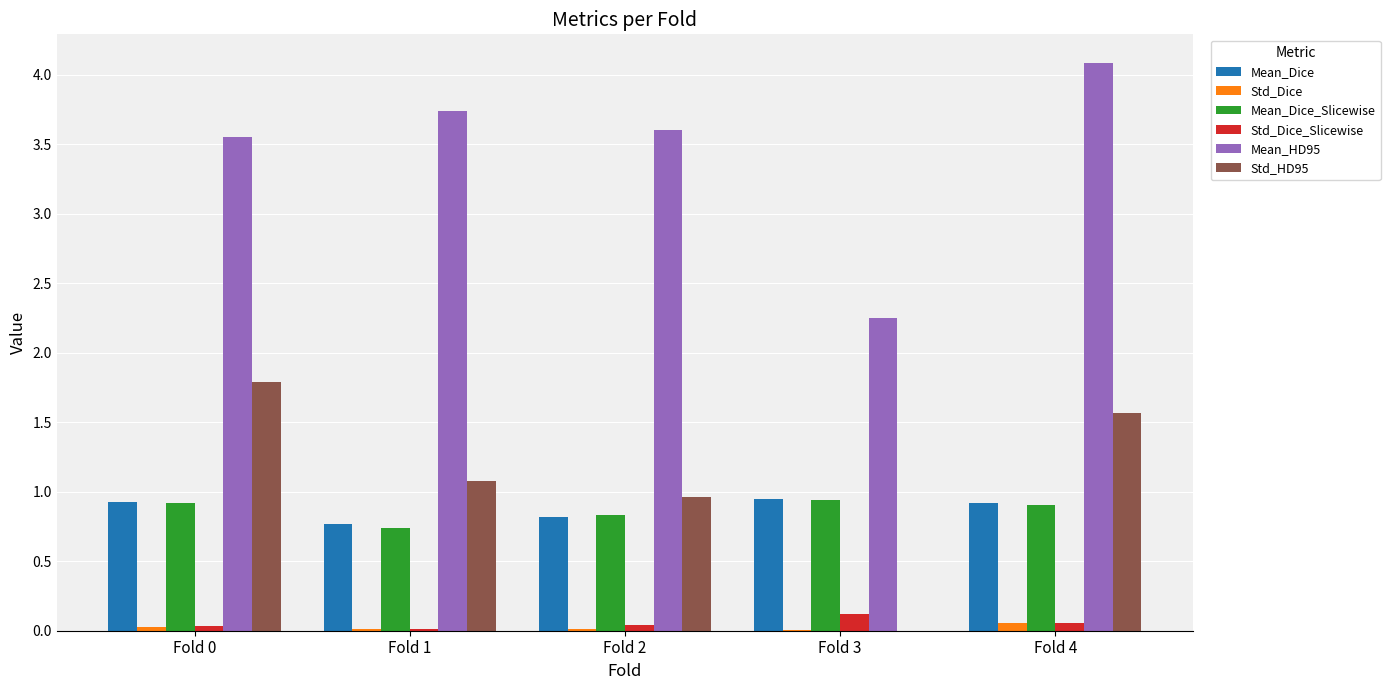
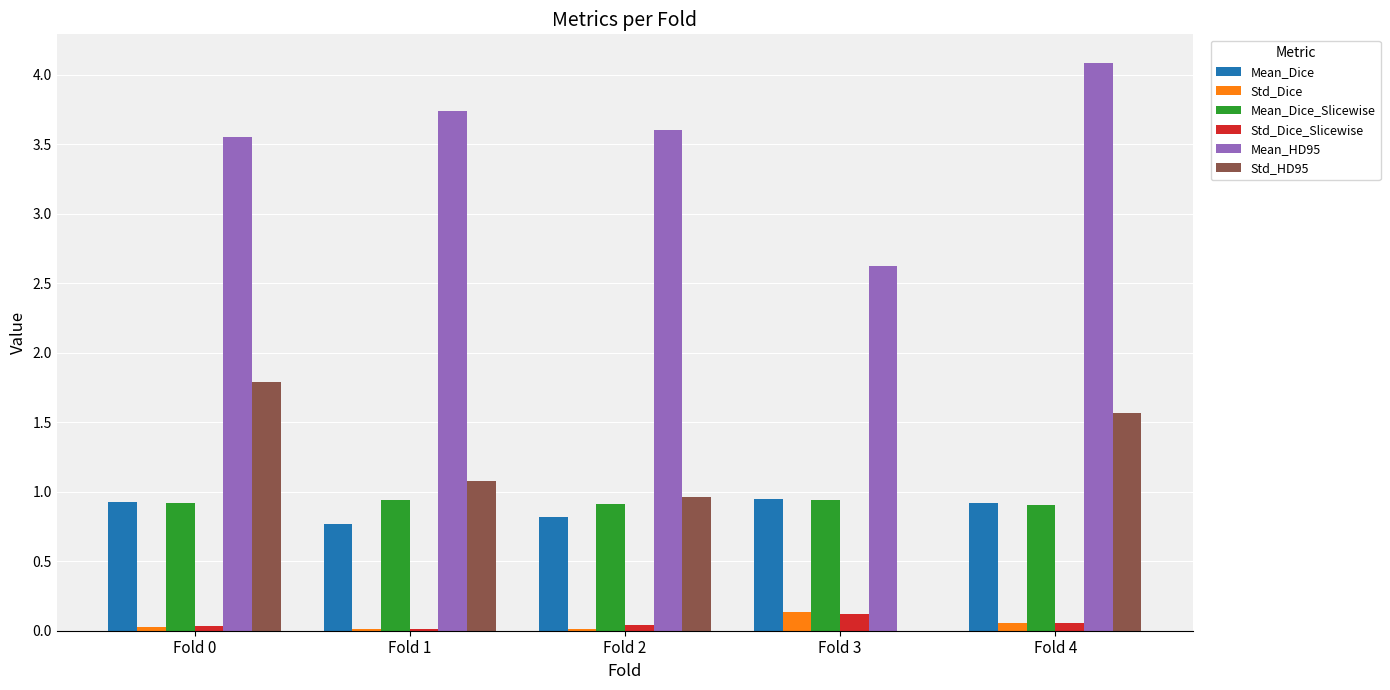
  {
    "Mean_Dice": {
      "Fold 0": 0.93,
      "Fold 1": 0.77,
      "Fold 2": 0.82,
      "Fold 3": 0.95,
      "Fold 4": 0.92
    },
    "Std_Dice": {
      "Fold 0": 0.03,
-     "Fold 3": 0.01,
+     "Fold 3": 0.13,
      "Fold 4": 0.06
    },
    "Mean_Dice_Slicewise": {
      "Fold 0": 0.92,
-     "Fold 1": 0.74,
-     "Fold 2": 0.83,
+     "Fold 1": 0.94,
+     "Fold 2": 0.91,
      "Fold 3": 0.94,
      "Fold 4": 0.91
    },
    "Std_Dice_Slicewise": {
      "Fold 0": 0.03,
      "Fold 2": 0.04,
      "Fold 3": 0.12,
      "Fold 4": 0.05
    },
    "Mean_HD95": {
      "Fold 0": 3.55,
      "Fold 1": 3.74,
      "Fold 2": 3.61,
-     "Fold 3": 2.25,
+     "Fold 3": 2.63,
      "Fold 4": 4.09
    },
    "Std_HD95": {
      "Fold 0": 1.79,
      "Fold 1": 1.08,
      "Fold 2": 0.97,
      "Fold 4": 1.56
    }
  }
